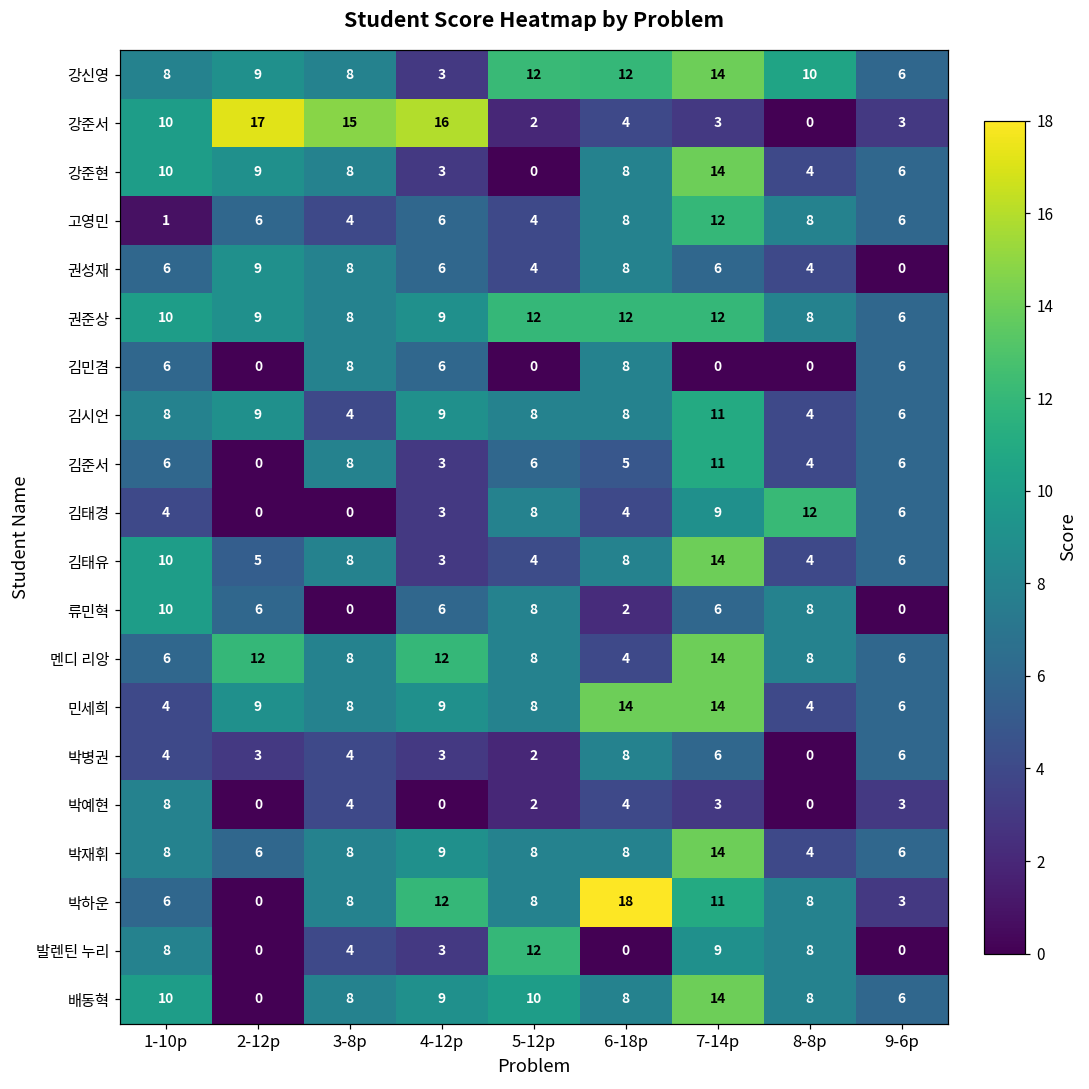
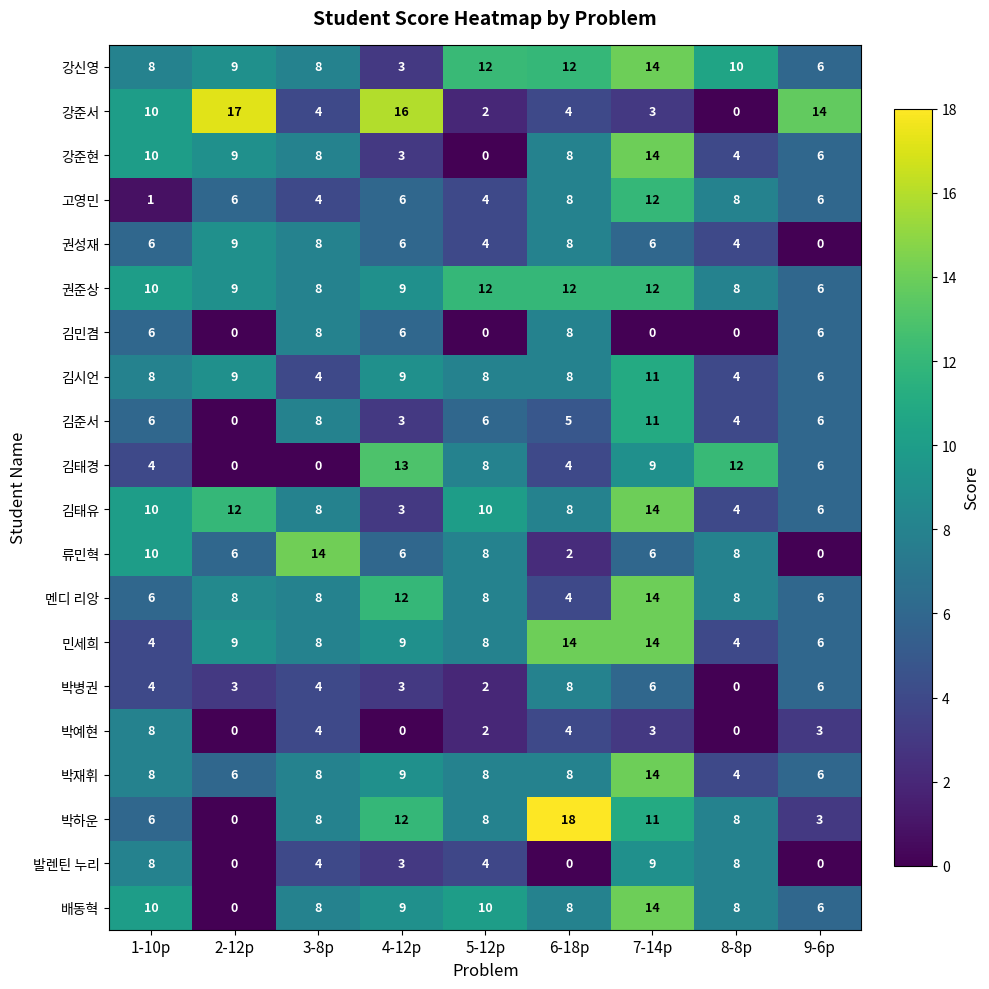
  {
    "강신영": {
      "1-10p": 8,
      "2-12p": 9,
      "3-8p": 8,
      "4-12p": 3,
      "5-12p": 12,
      "6-18p": 12,
      "7-14p": 14,
      "8-8p": 10,
      "9-6p": 6
    },
    "강준서": {
      "1-10p": 10,
      "2-12p": 17,
-     "3-8p": 15,
+     "3-8p": 4,
      "4-12p": 16,
      "5-12p": 2,
      "6-18p": 4,
      "7-14p": 3,
      "8-8p": 0,
-     "9-6p": 3
+     "9-6p": 14
    },
    "강준현": {
      "1-10p": 10,
      "2-12p": 9,
      "3-8p": 8,
      "4-12p": 3,
      "5-12p": 0,
      "6-18p": 8,
      "7-14p": 14,
      "8-8p": 4,
      "9-6p": 6
    },
    "고영민": {
      "1-10p": 1,
      "2-12p": 6,
      "3-8p": 4,
      "4-12p": 6,
      "5-12p": 4,
      "6-18p": 8,
      "7-14p": 12,
      "8-8p": 8,
      "9-6p": 6
    },
    "권성재": {
      "1-10p": 6,
      "2-12p": 9,
      "3-8p": 8,
      "4-12p": 6,
      "5-12p": 4,
      "6-18p": 8,
      "7-14p": 6,
      "8-8p": 4,
      "9-6p": 0
    },
    "권준상": {
      "1-10p": 10,
      "2-12p": 9,
      "3-8p": 8,
      "4-12p": 9,
      "5-12p": 12,
      "6-18p": 12,
      "7-14p": 12,
      "8-8p": 8,
      "9-6p": 6
    },
    "김민겸": {
      "1-10p": 6,
      "2-12p": 0,
      "3-8p": 8,
      "4-12p": 6,
      "5-12p": 0,
      "6-18p": 8,
      "7-14p": 0,
      "8-8p": 0,
      "9-6p": 6
    },
    "김시언": {
      "1-10p": 8,
      "2-12p": 9,
      "3-8p": 4,
      "4-12p": 9,
      "5-12p": 8,
      "6-18p": 8,
      "7-14p": 11,
      "8-8p": 4,
      "9-6p": 6
    },
    "김준서": {
      "1-10p": 6,
      "2-12p": 0,
      "3-8p": 8,
      "4-12p": 3,
      "5-12p": 6,
      "6-18p": 5,
      "7-14p": 11,
      "8-8p": 4,
      "9-6p": 6
    },
    "김태경": {
      "1-10p": 4,
      "2-12p": 0,
      "3-8p": 0,
-     "4-12p": 3,
+     "4-12p": 13,
      "5-12p": 8,
      "6-18p": 4,
      "7-14p": 9,
      "8-8p": 12,
      "9-6p": 6
    },
    "김태유": {
      "1-10p": 10,
-     "2-12p": 5,
+     "2-12p": 12,
      "3-8p": 8,
      "4-12p": 3,
-     "5-12p": 4,
+     "5-12p": 10,
      "6-18p": 8,
      "7-14p": 14,
      "8-8p": 4,
      "9-6p": 6
    },
    "류민혁": {
      "1-10p": 10,
      "2-12p": 6,
-     "3-8p": 0,
+     "3-8p": 14,
      "4-12p": 6,
      "5-12p": 8,
      "6-18p": 2,
      "7-14p": 6,
      "8-8p": 8,
      "9-6p": 0
    },
    "멘디 리앙": {
      "1-10p": 6,
-     "2-12p": 12,
+     "2-12p": 8,
      "3-8p": 8,
      "4-12p": 12,
      "5-12p": 8,
      "6-18p": 4,
      "7-14p": 14,
      "8-8p": 8,
      "9-6p": 6
    },
    "민세희": {
      "1-10p": 4,
      "2-12p": 9,
      "3-8p": 8,
      "4-12p": 9,
      "5-12p": 8,
      "6-18p": 14,
      "7-14p": 14,
      "8-8p": 4,
      "9-6p": 6
    },
    "박병권": {
      "1-10p": 4,
      "2-12p": 3,
      "3-8p": 4,
      "4-12p": 3,
      "5-12p": 2,
      "6-18p": 8,
      "7-14p": 6,
      "8-8p": 0,
      "9-6p": 6
    },
    "박예현": {
      "1-10p": 8,
      "2-12p": 0,
      "3-8p": 4,
      "4-12p": 0,
      "5-12p": 2,
      "6-18p": 4,
      "7-14p": 3,
      "8-8p": 0,
      "9-6p": 3
    },
    "박재휘": {
      "1-10p": 8,
      "2-12p": 6,
      "3-8p": 8,
      "4-12p": 9,
      "5-12p": 8,
      "6-18p": 8,
      "7-14p": 14,
      "8-8p": 4,
      "9-6p": 6
    },
    "박하운": {
      "1-10p": 6,
      "2-12p": 0,
      "3-8p": 8,
      "4-12p": 12,
      "5-12p": 8,
      "6-18p": 18,
      "7-14p": 11,
      "8-8p": 8,
      "9-6p": 3
    },
    "발렌틴 누리": {
      "1-10p": 8,
      "2-12p": 0,
      "3-8p": 4,
      "4-12p": 3,
-     "5-12p": 12,
+     "5-12p": 4,
      "6-18p": 0,
      "7-14p": 9,
      "8-8p": 8,
      "9-6p": 0
    },
    "배동혁": {
      "1-10p": 10,
      "2-12p": 0,
      "3-8p": 8,
      "4-12p": 9,
      "5-12p": 10,
      "6-18p": 8,
      "7-14p": 14,
      "8-8p": 8,
      "9-6p": 6
    }
  }
